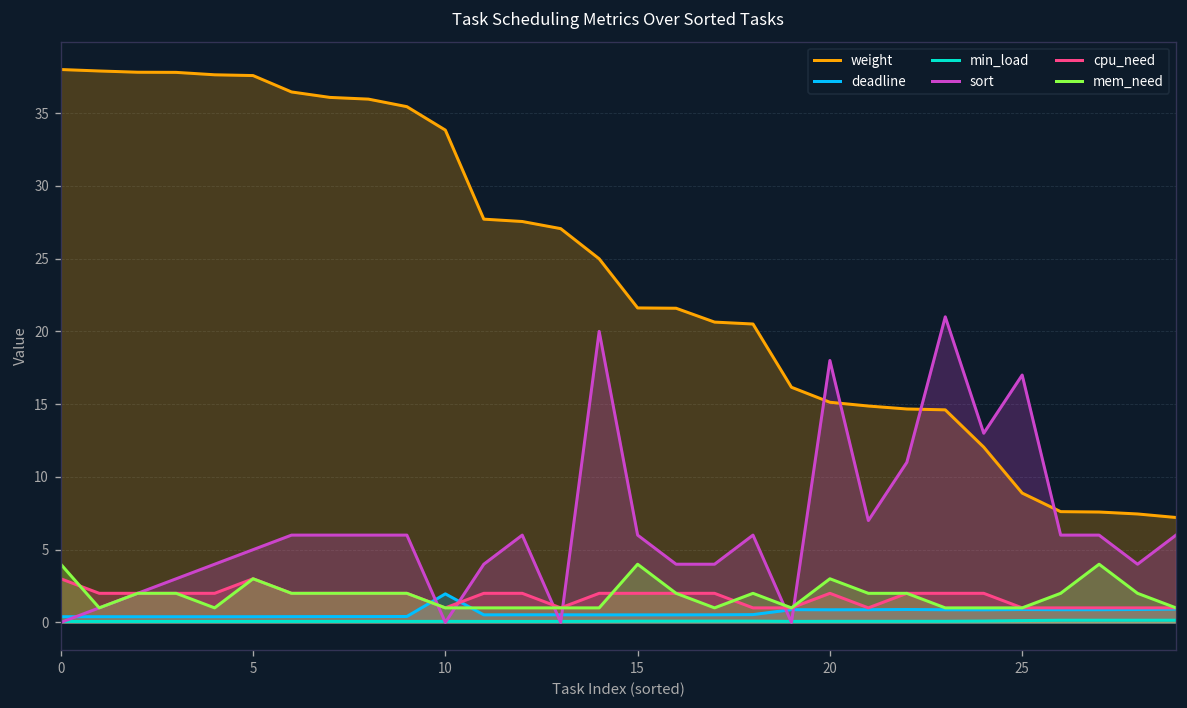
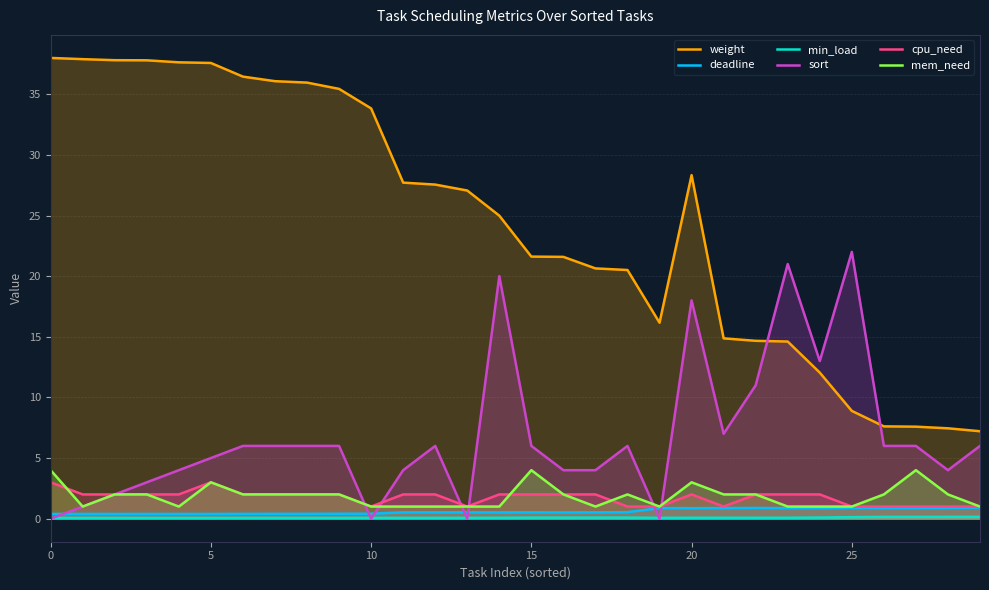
  {
    "weight": {
      "0": 38.0,
      "5": 37.6,
      "10": 33.8,
      "15": 21.6,
-     "20": 15.1,
+     "20": 28.3,
      "25": 8.9
    },
    "deadline": {
      "0": 0.4,
      "5": 0.4,
-     "10": 2.0,
+     "10": 0.4,
      "15": 0.5,
      "20": 0.9
    },
    "min_load": {
      "5": 0.1,
      "15": 0.1,
      "20": 0.1,
      "25": 0.1
    },
    "sort": {
      "5": 5,
      "15": 6,
      "20": 18,
-     "25": 17
+     "25": 22
    },
    "cpu_need": {
      "0": 3.0,
      "15": 2.0,
      "20": 2.0
    },
    "mem_need": {
      "0": 4.0,
      "15": 4.0,
      "20": 3.0
    }
  }
